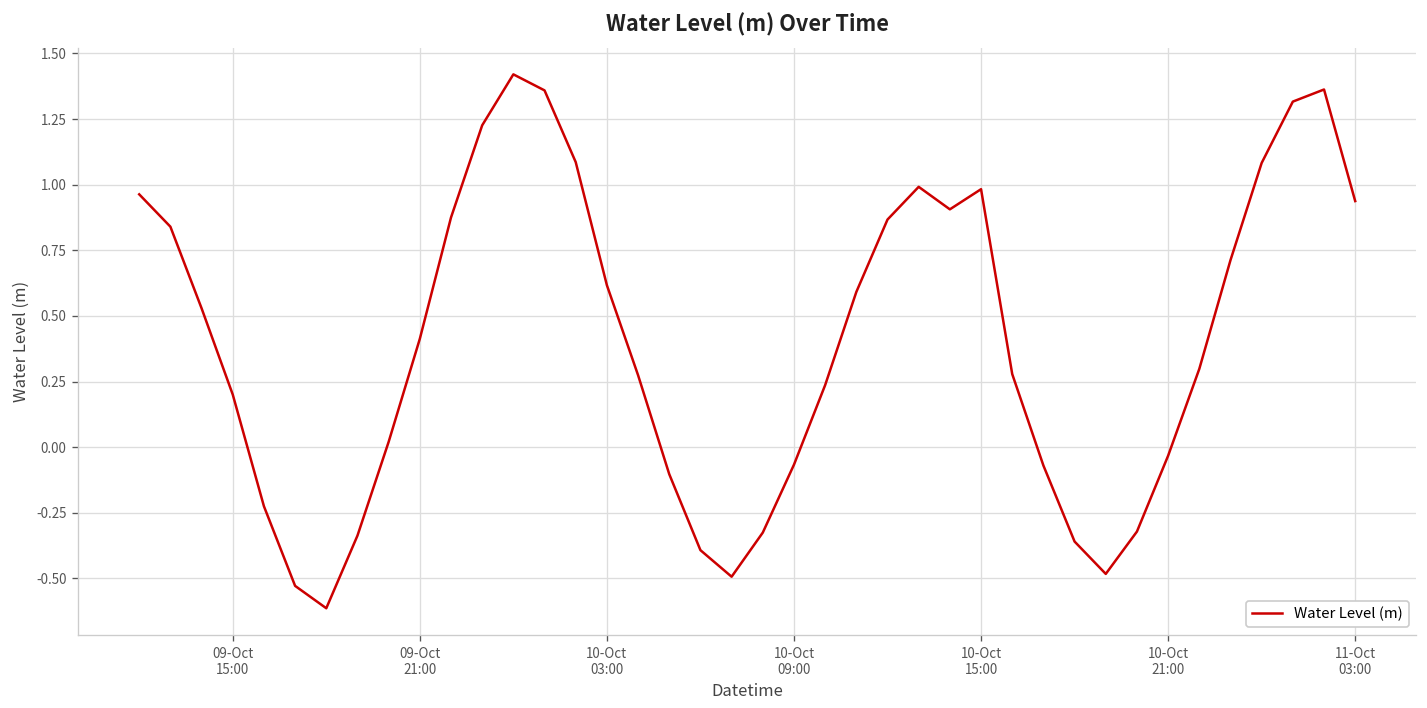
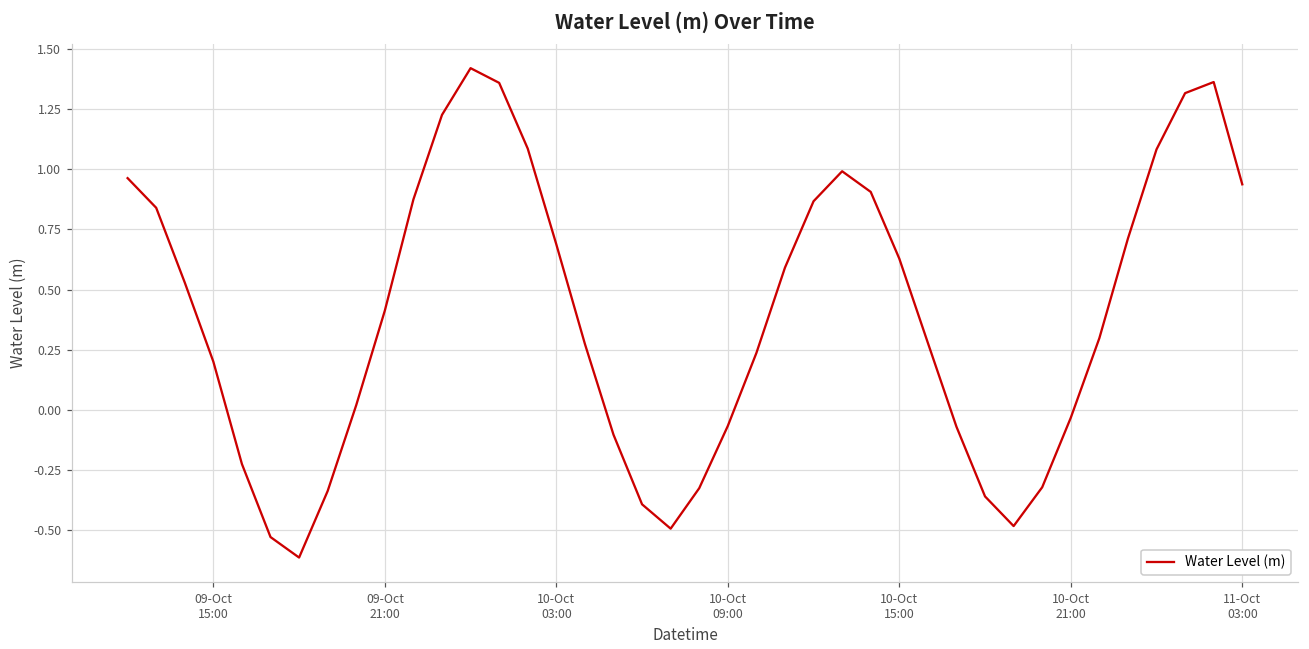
  {
    "09-Oct 15:00": 0.20,
    "09-Oct 21:00": 0.41,
-   "10-Oct 03:00": 0.62,
+   "10-Oct 03:00": 0.69,
    "10-Oct 09:00": -0.07,
-   "10-Oct 15:00": 0.98,
+   "10-Oct 15:00": 0.63,
    "10-Oct 21:00": -0.03,
    "11-Oct 03:00": 0.94
  }
